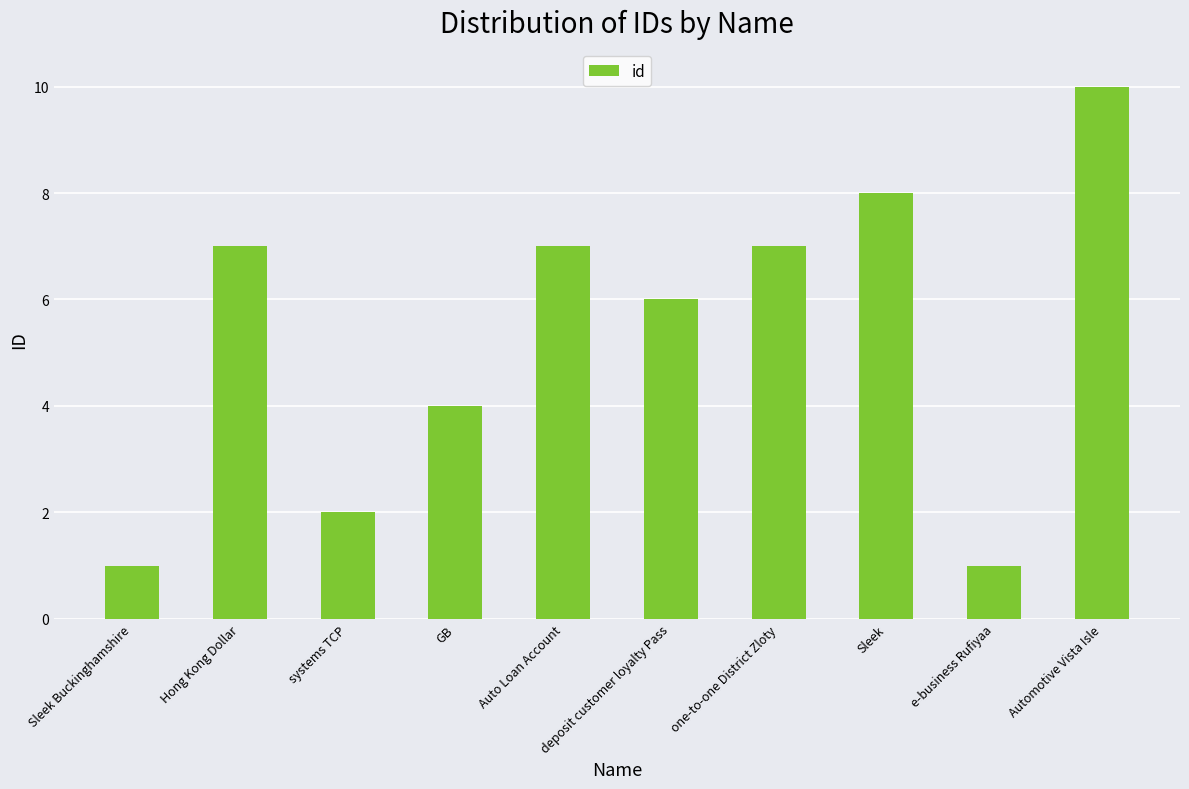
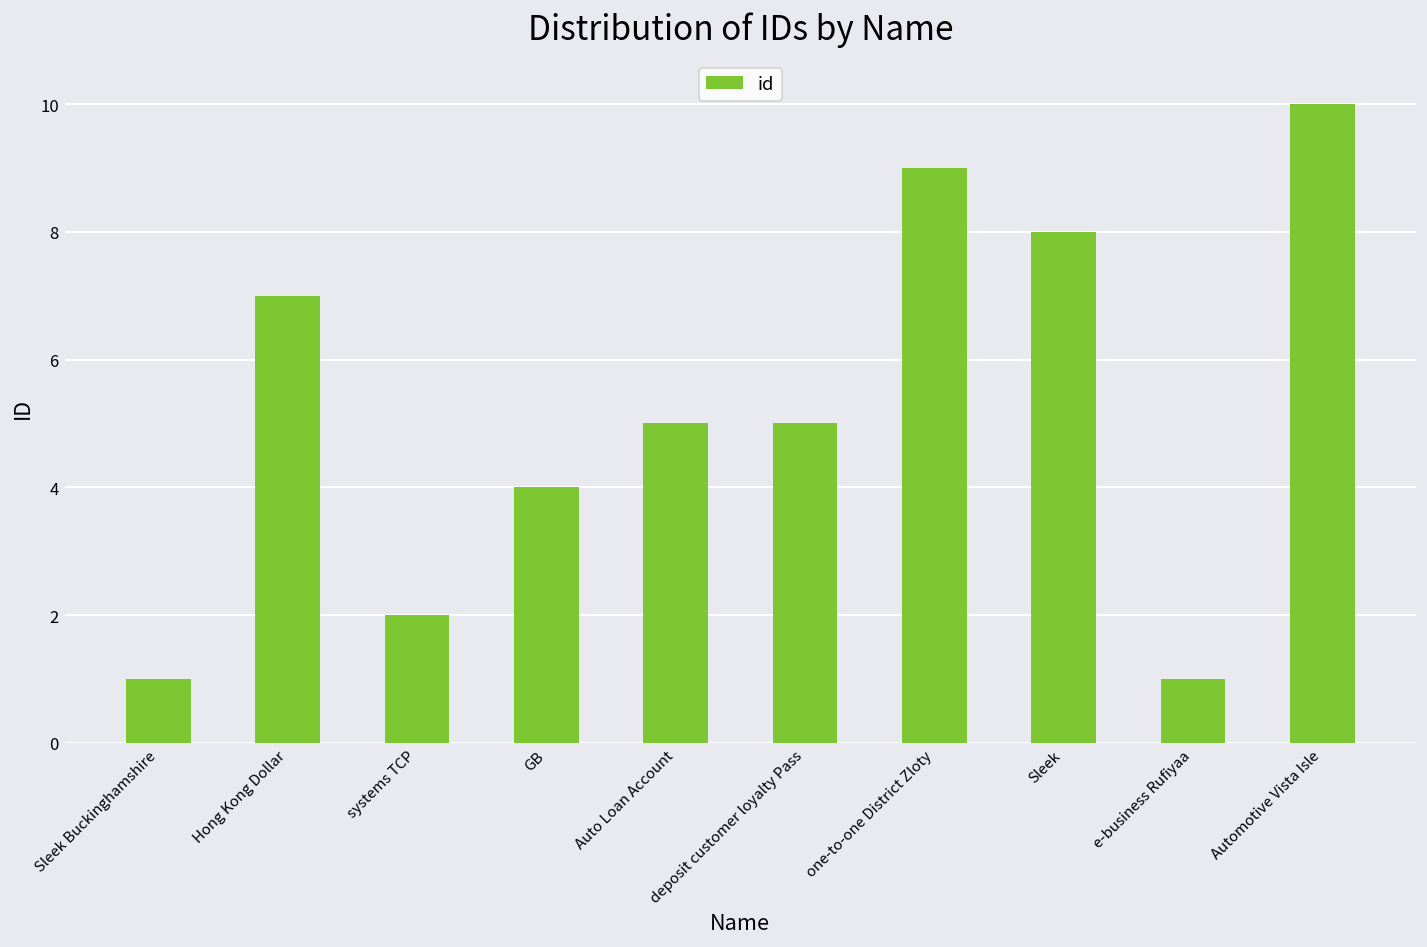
  {
    "Sleek Buckinghamshire": 1,
    "Hong Kong Dollar": 7,
    "systems TCP": 2,
    "GB": 4,
-   "Auto Loan Account": 7,
-   "deposit customer loyalty Pass": 6,
-   "one-to-one District Zloty": 7,
+   "Auto Loan Account": 5,
+   "deposit customer loyalty Pass": 5,
+   "one-to-one District Zloty": 9,
    "Sleek": 8,
    "e-business Rufiyaa": 1,
    "Automotive Vista Isle": 10
  }
